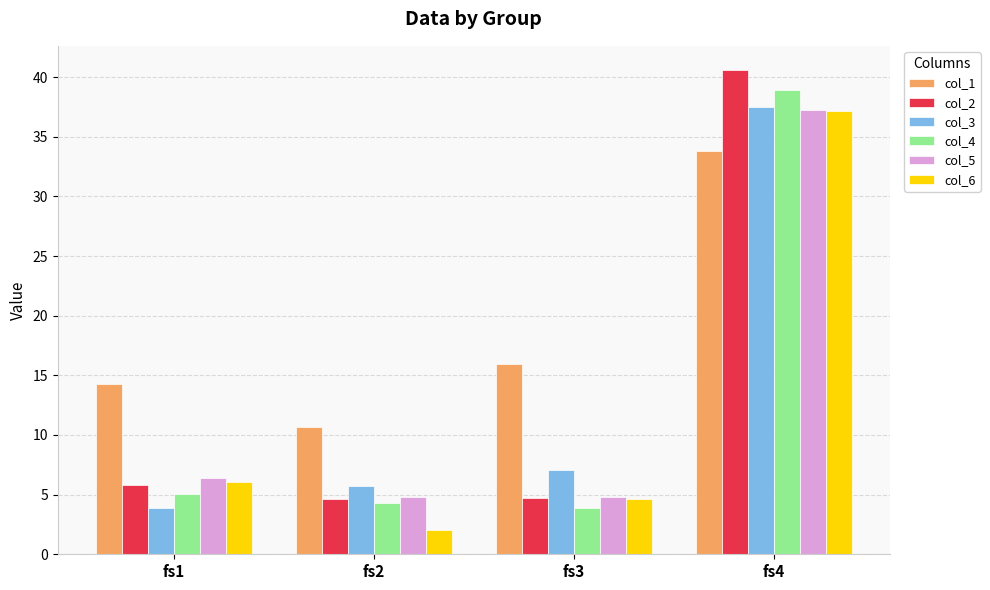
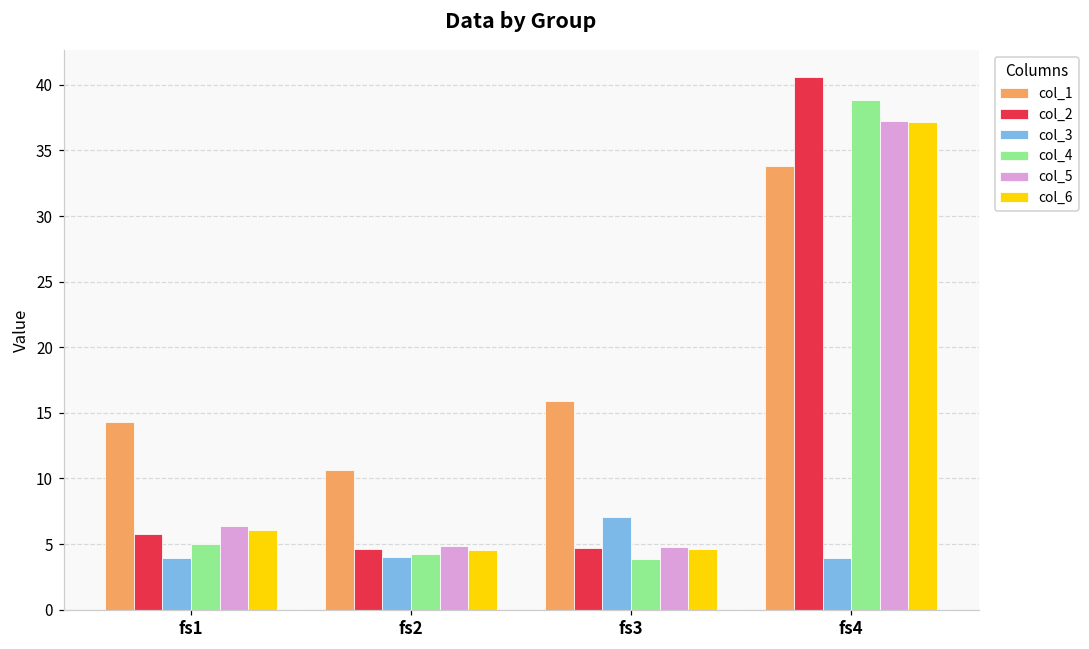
  {
    "col_1": {
      "fs1": 14.3,
      "fs2": 10.7,
      "fs3": 15.9,
      "fs4": 33.8
    },
    "col_2": {
      "fs1": 5.8,
      "fs2": 4.6,
      "fs3": 4.7,
      "fs4": 40.6
    },
    "col_3": {
      "fs1": 3.9,
-     "fs2": 5.7,
+     "fs2": 4.0,
      "fs3": 7.1,
-     "fs4": 37.5
+     "fs4": 3.9
    },
    "col_4": {
      "fs1": 5.0,
      "fs2": 4.3,
      "fs3": 3.9,
      "fs4": 38.9
    },
    "col_5": {
      "fs1": 6.4,
      "fs2": 4.8,
      "fs3": 4.8,
      "fs4": 37.3
    },
    "col_6": {
      "fs1": 6.0,
-     "fs2": 2.0,
+     "fs2": 4.6,
      "fs3": 4.6,
      "fs4": 37.1
    }
  }
